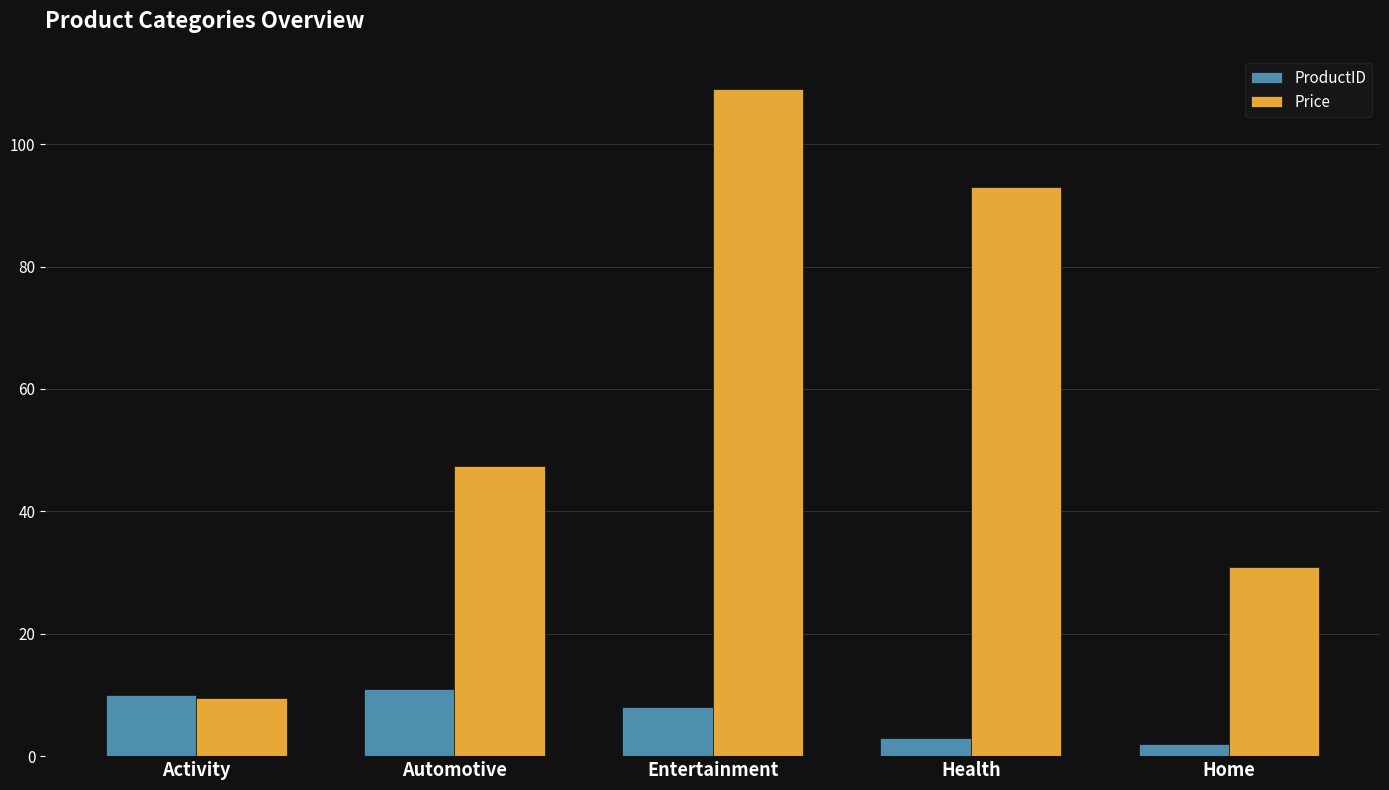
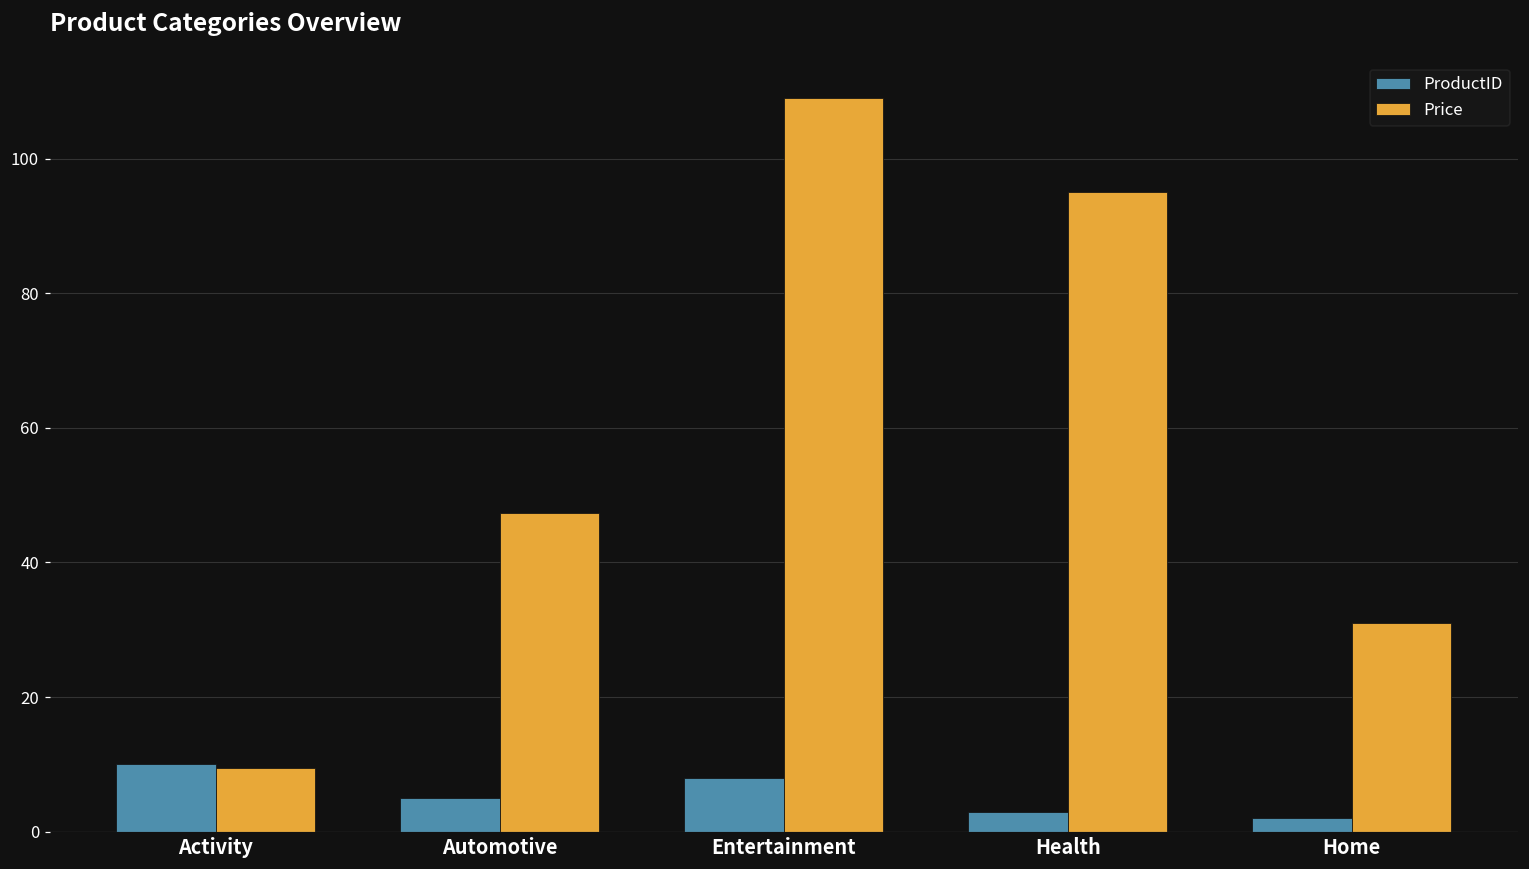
  {
    "ProductID": {
      "Activity": 10,
-     "Automotive": 11,
+     "Automotive": 5,
      "Entertainment": 8,
      "Health": 3,
      "Home": 2
    },
    "Price": {
      "Activity": 10,
      "Automotive": 47,
      "Entertainment": 109,
-     "Health": 93,
+     "Health": 95,
      "Home": 31
    }
  }
